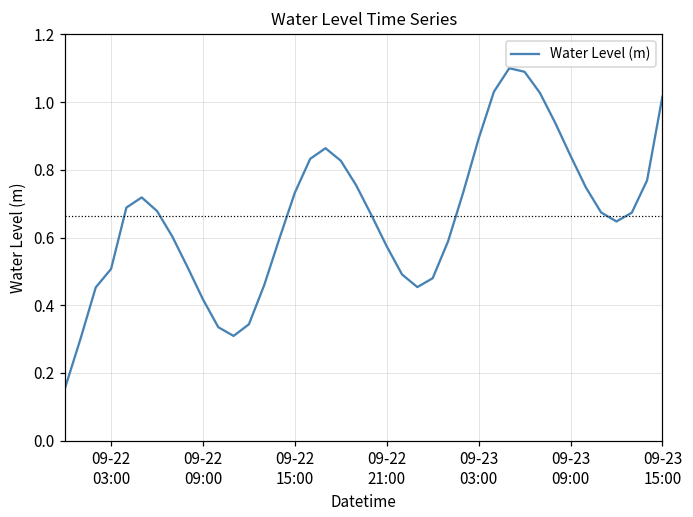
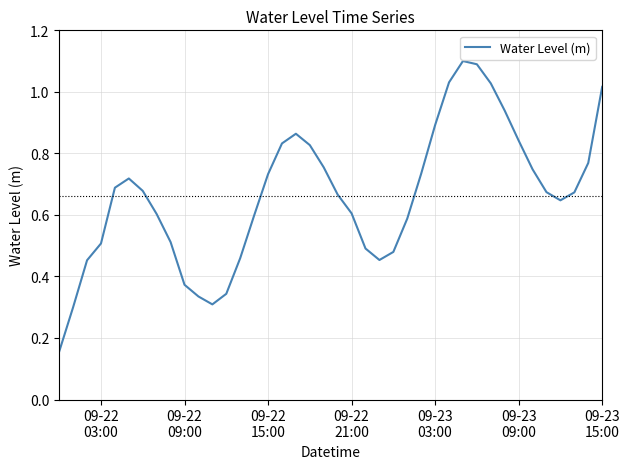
  {
    "09-22 03:00": 0.51,
-   "09-22 09:00": 0.42,
+   "09-22 09:00": 0.37,
    "09-22 15:00": 0.73,
-   "09-22 21:00": 0.57,
+   "09-22 21:00": 0.61,
    "09-23 03:00": 0.89,
    "09-23 09:00": 0.84,
    "09-23 15:00": 1.02
  }
